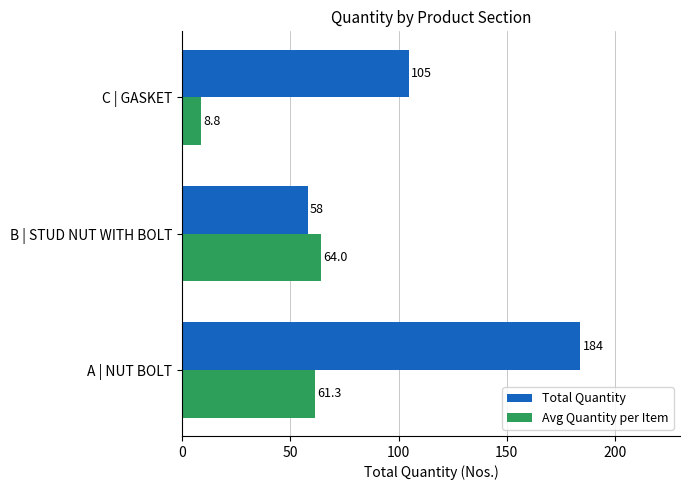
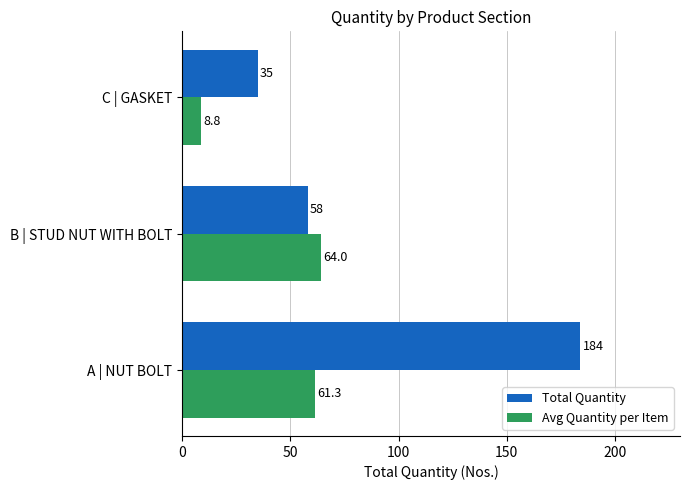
  {
    "Total Quantity": {
-     "C | GASKET": 105,
+     "C | GASKET": 35,
      "B | STUD NUT WITH BOLT": 58,
      "A | NUT BOLT": 184
    },
    "Avg Quantity per Item": {
      "C | GASKET": 8.8,
      "B | STUD NUT WITH BOLT": 64.0,
      "A | NUT BOLT": 61.3
    }
  }
